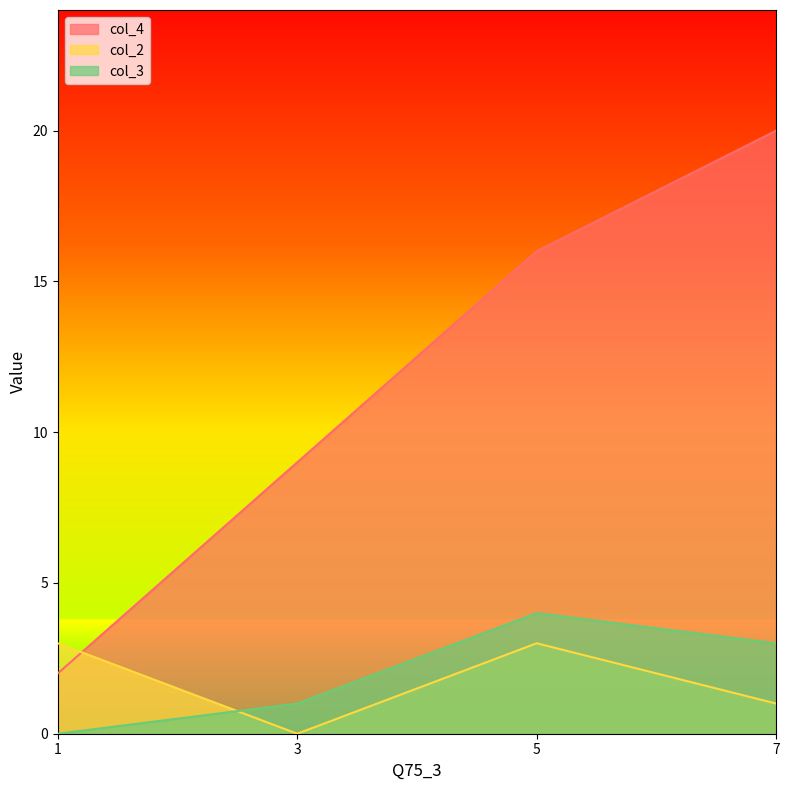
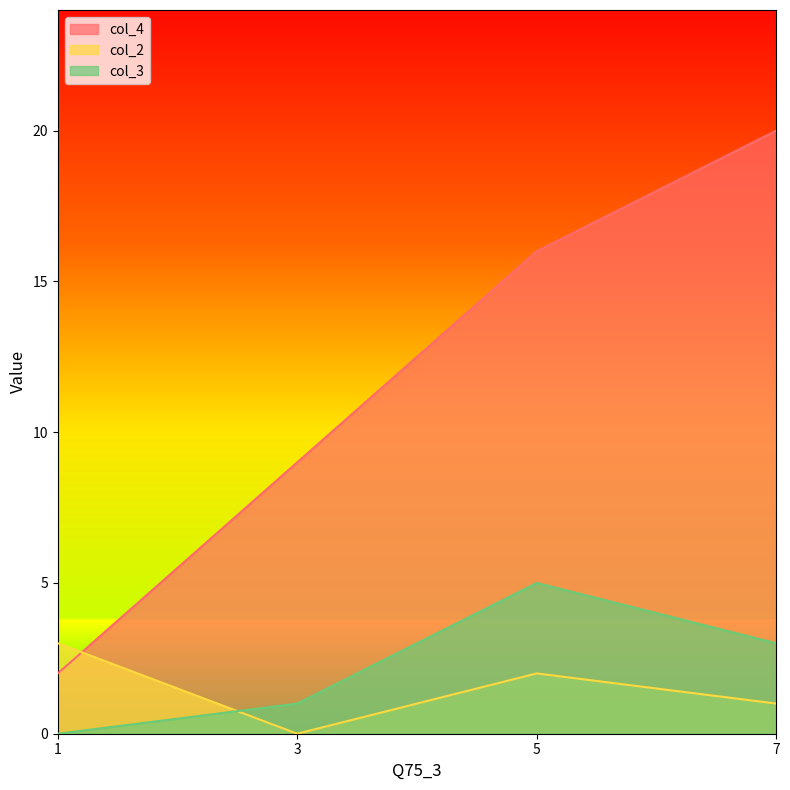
  {
    "col_4": {
      "1": 2,
      "3": 9,
      "5": 16,
      "7": 20
    },
    "col_2": {
      "1": 3,
      "3": 0,
-     "5": 3,
+     "5": 2,
      "7": 1
    },
    "col_3": {
      "1": 0,
      "3": 1,
-     "5": 4,
+     "5": 5,
      "7": 3
    }
  }
